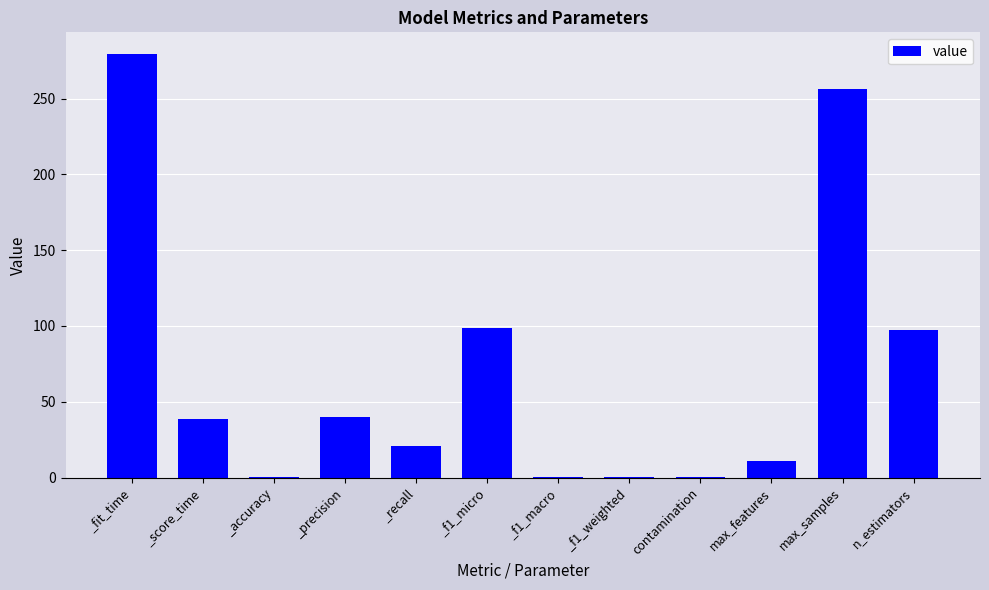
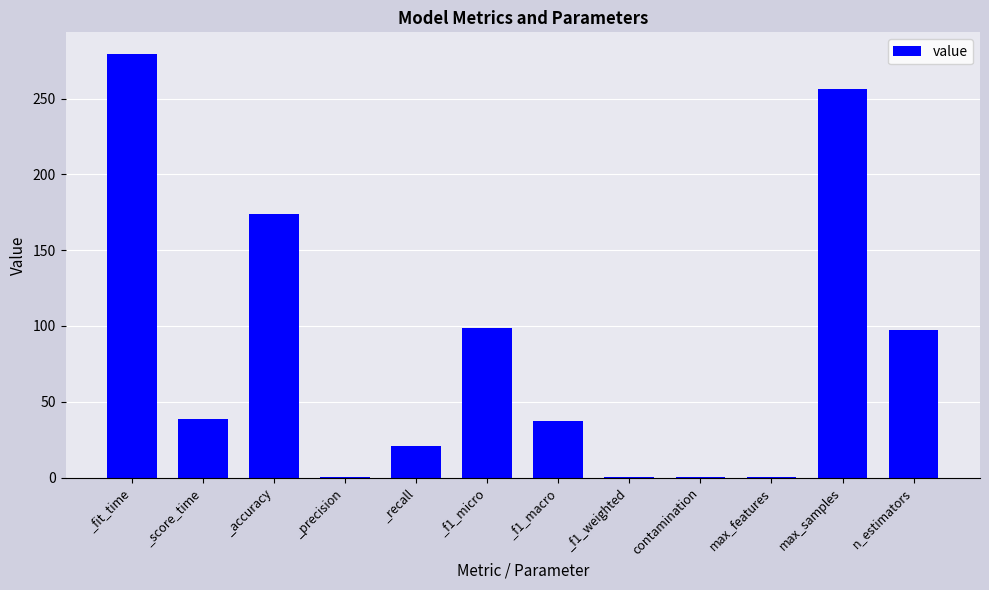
  {
    "_fit_time": 280,
    "_score_time": 39,
-   "_accuracy": 1,
-   "_precision": 40,
+   "_accuracy": 174,
+   "_precision": 1,
    "_recall": 21,
    "_f1_micro": 99,
-   "_f1_macro": 1,
-   "max_features": 11,
+   "_f1_macro": 38,
+   "max_features": 1,
    "max_samples": 256,
    "n_estimators": 98
  }
